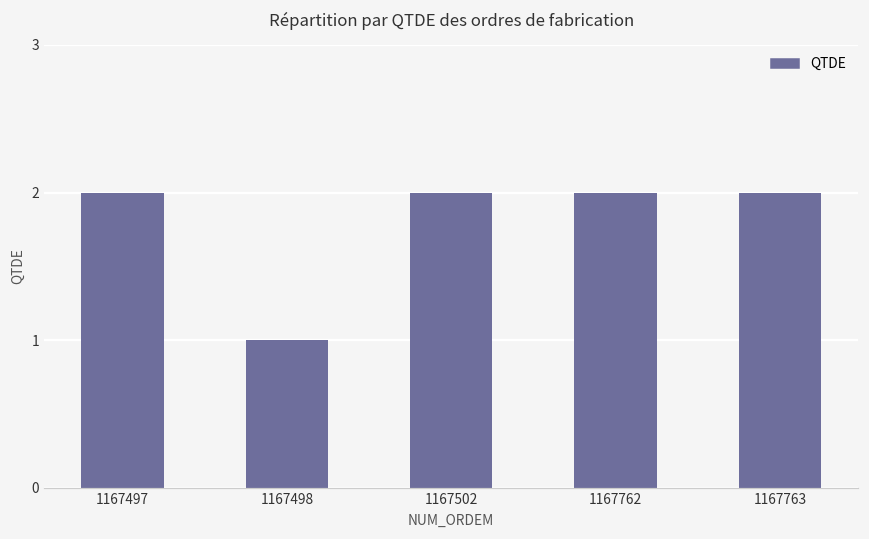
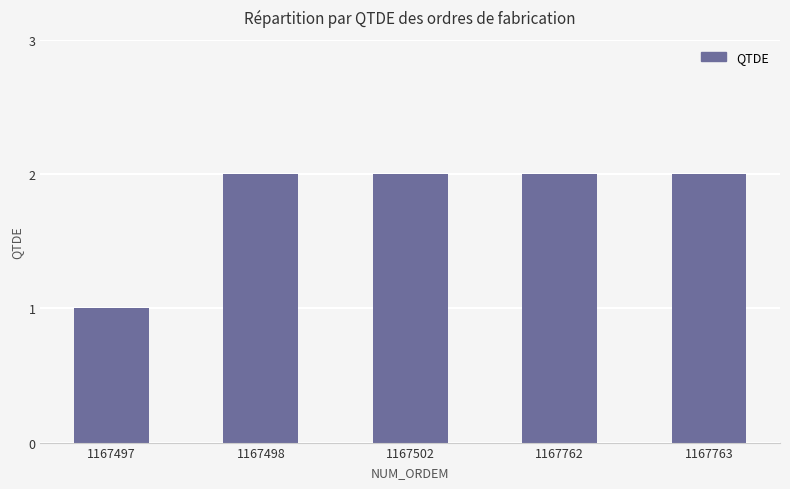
  {
-   "1167497": 2,
-   "1167498": 1,
+   "1167497": 1,
+   "1167498": 2,
    "1167502": 2,
    "1167762": 2,
    "1167763": 2
  }
